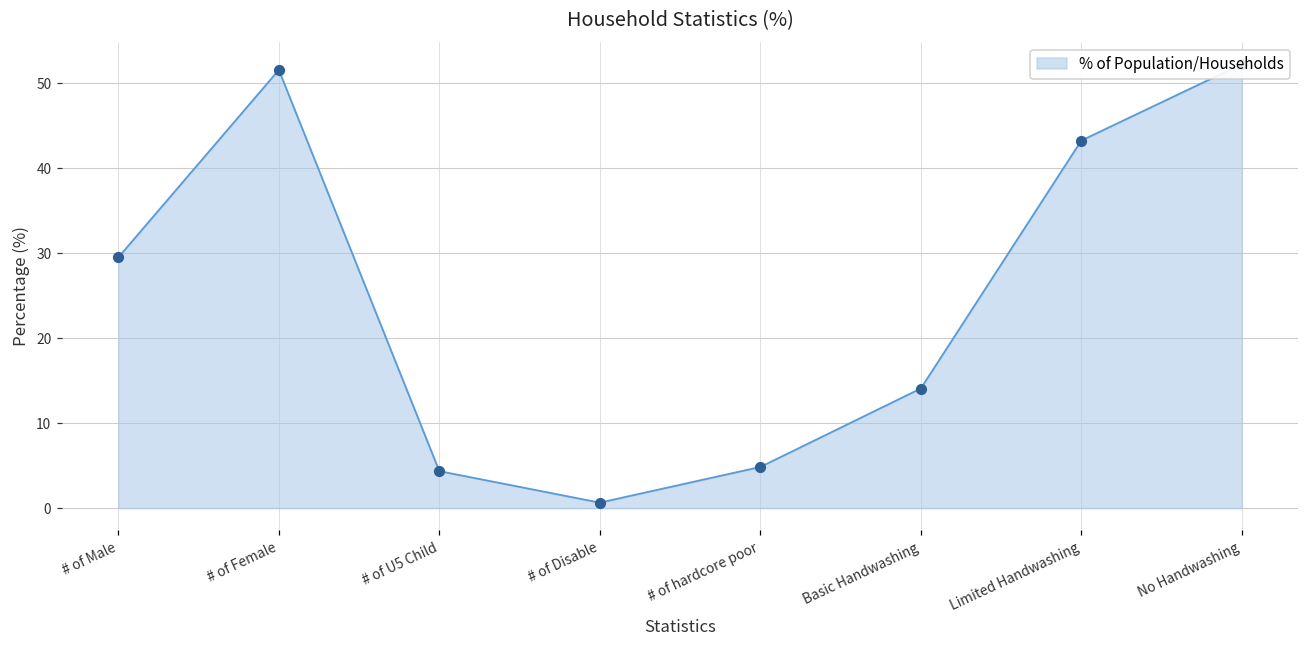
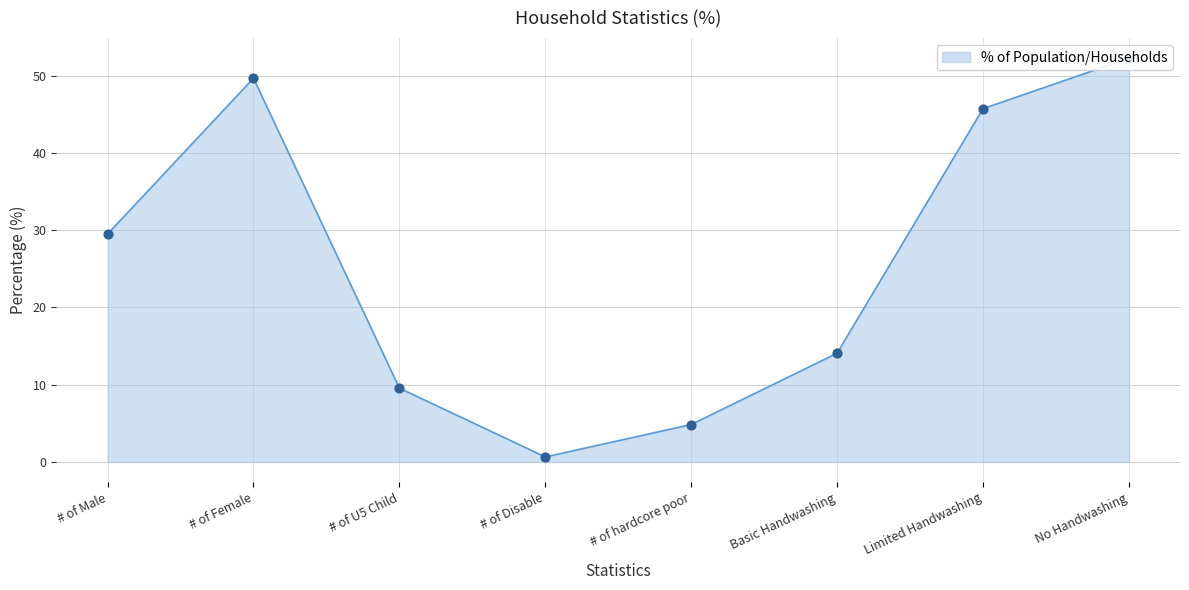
  {
    "# of Male": 29,
-   "# of Female": 52,
-   "# of U5 Child": 4,
+   "# of Female": 50,
+   "# of U5 Child": 10,
    "# of Disable": 1,
    "# of hardcore poor": 5,
    "Basic Handwashing": 14,
-   "Limited Handwashing": 43
+   "Limited Handwashing": 46
  }
